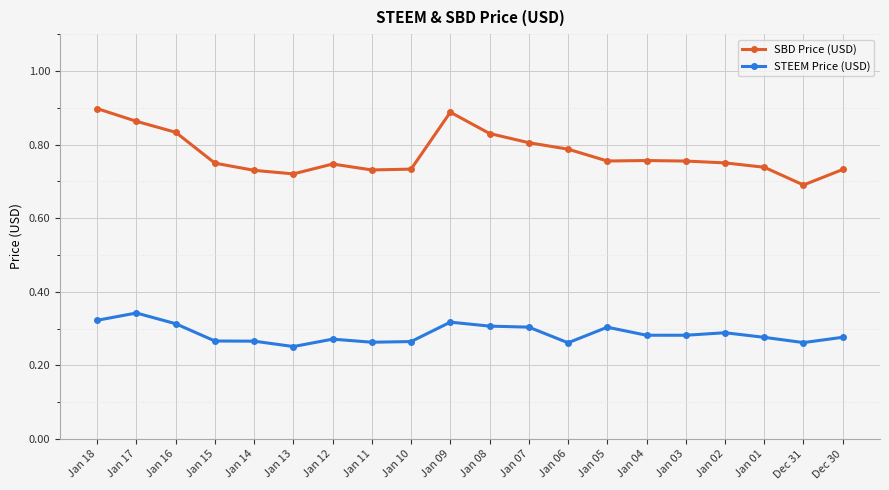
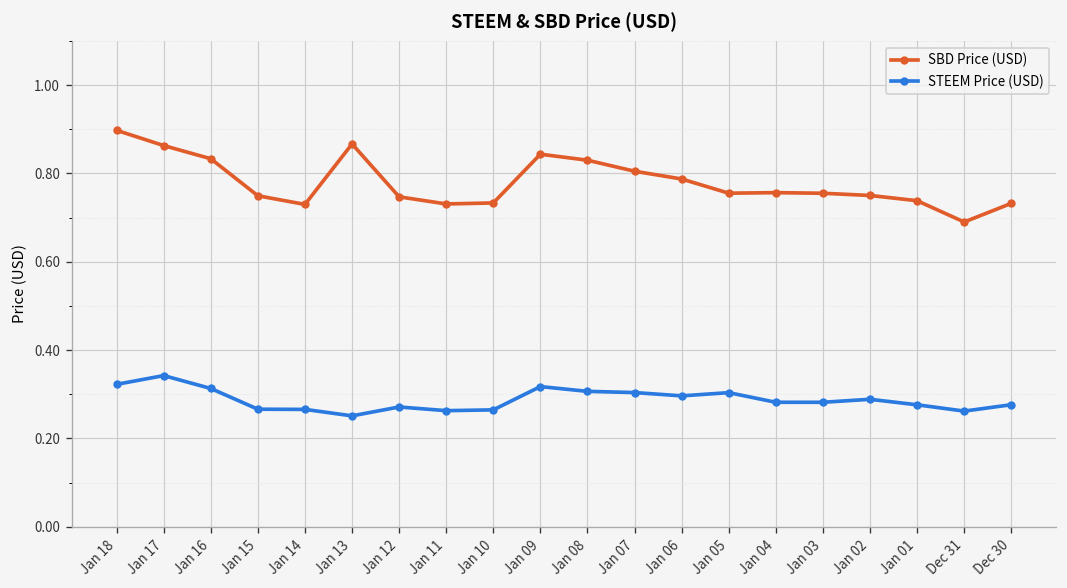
  {
    "SBD Price (USD)": {
      "Jan 18": 0.90,
      "Jan 17": 0.86,
      "Jan 16": 0.83,
      "Jan 15": 0.75,
      "Jan 14": 0.73,
-     "Jan 13": 0.72,
+     "Jan 13": 0.87,
      "Jan 12": 0.75,
      "Jan 11": 0.73,
      "Jan 10": 0.73,
-     "Jan 09": 0.89,
+     "Jan 09": 0.84,
      "Jan 08": 0.83,
      "Jan 07": 0.81,
      "Jan 06": 0.79,
      "Jan 05": 0.76,
      "Jan 04": 0.76,
      "Jan 03": 0.76,
      "Jan 02": 0.75,
      "Jan 01": 0.74,
      "Dec 31": 0.69,
      "Dec 30": 0.73
    },
    "STEEM Price (USD)": {
      "Jan 18": 0.32,
      "Jan 17": 0.34,
      "Jan 16": 0.31,
      "Jan 15": 0.27,
      "Jan 14": 0.27,
      "Jan 13": 0.25,
      "Jan 12": 0.27,
      "Jan 11": 0.26,
      "Jan 10": 0.26,
      "Jan 09": 0.32,
      "Jan 08": 0.31,
      "Jan 07": 0.30,
-     "Jan 06": 0.26,
+     "Jan 06": 0.30,
      "Jan 05": 0.30,
      "Jan 04": 0.28,
      "Jan 03": 0.28,
      "Jan 02": 0.29,
      "Jan 01": 0.28,
      "Dec 31": 0.26,
      "Dec 30": 0.28
    }
  }
